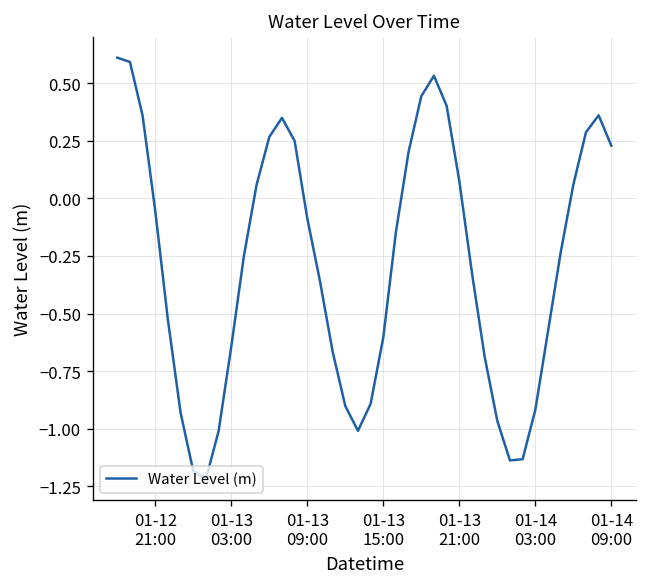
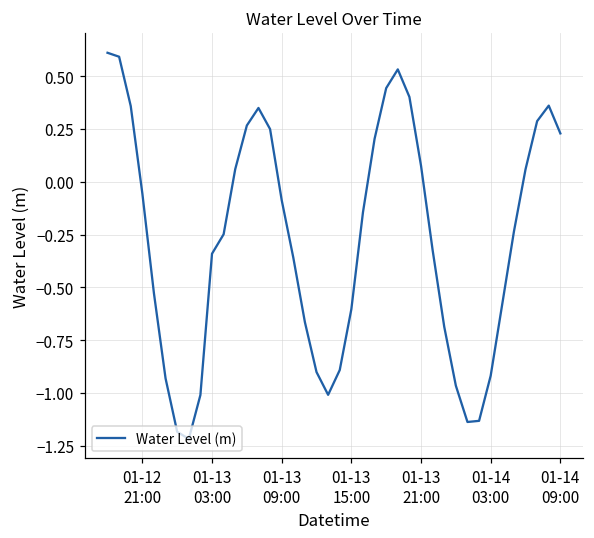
  {
    "01-12 21:00": -0.06,
-   "01-13 03:00": -0.64,
+   "01-13 03:00": -0.34,
    "01-13 09:00": -0.09,
    "01-13 15:00": -0.60,
    "01-13 21:00": 0.08,
    "01-14 03:00": -0.92,
    "01-14 09:00": 0.23
  }
